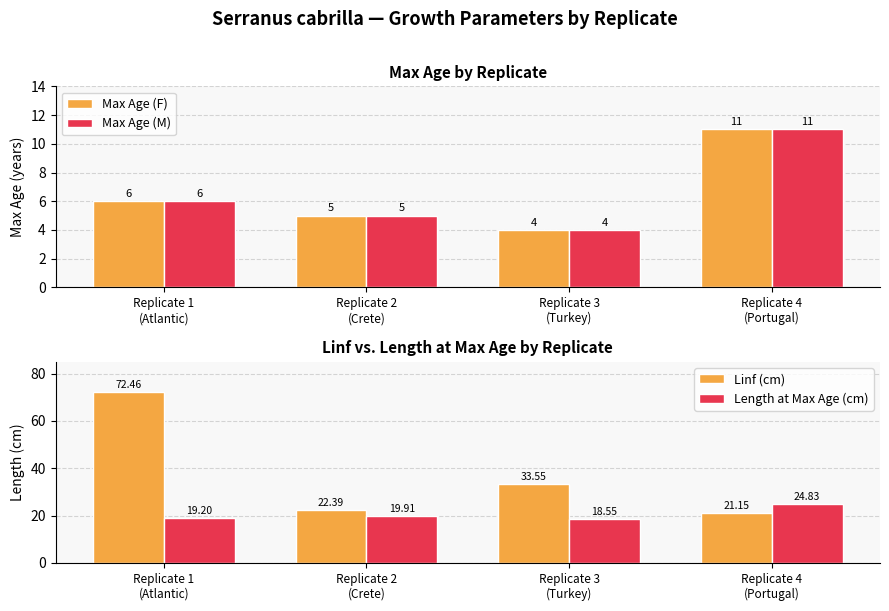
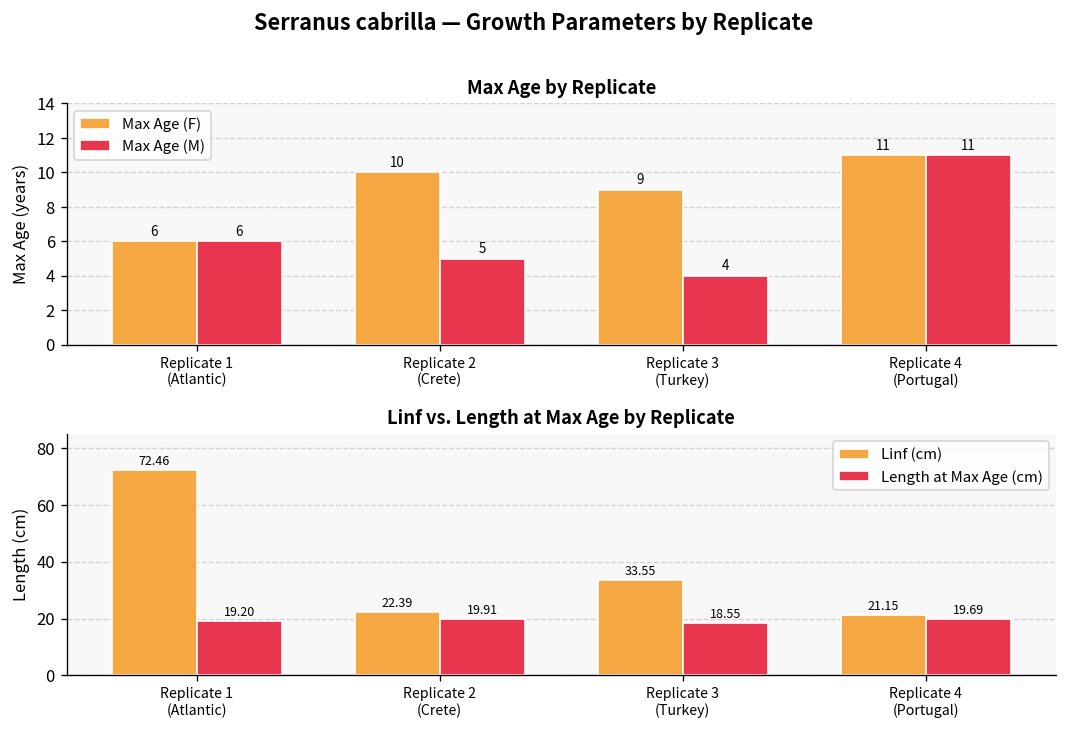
  {
    "Max Age by Replicate": {
      "Max Age (F)": {
        "Replicate 1 (Atlantic)": 6,
-       "Replicate 2 (Crete)": 5,
-       "Replicate 3 (Turkey)": 4,
+       "Replicate 2 (Crete)": 10,
+       "Replicate 3 (Turkey)": 9,
        "Replicate 4 (Portugal)": 11
      },
      "Max Age (M)": {
        "Replicate 1 (Atlantic)": 6,
        "Replicate 2 (Crete)": 5,
        "Replicate 3 (Turkey)": 4,
        "Replicate 4 (Portugal)": 11
      }
    },
    "Linf vs. Length at Max Age by Replicate": {
      "Linf (cm)": {
        "Replicate 1 (Atlantic)": 72.46,
        "Replicate 2 (Crete)": 22.39,
        "Replicate 3 (Turkey)": 33.55,
        "Replicate 4 (Portugal)": 21.15
      },
      "Length at Max Age (cm)": {
        "Replicate 1 (Atlantic)": 19.20,
        "Replicate 2 (Crete)": 19.91,
        "Replicate 3 (Turkey)": 18.55,
-       "Replicate 4 (Portugal)": 24.83
+       "Replicate 4 (Portugal)": 19.69
      }
    }
  }
